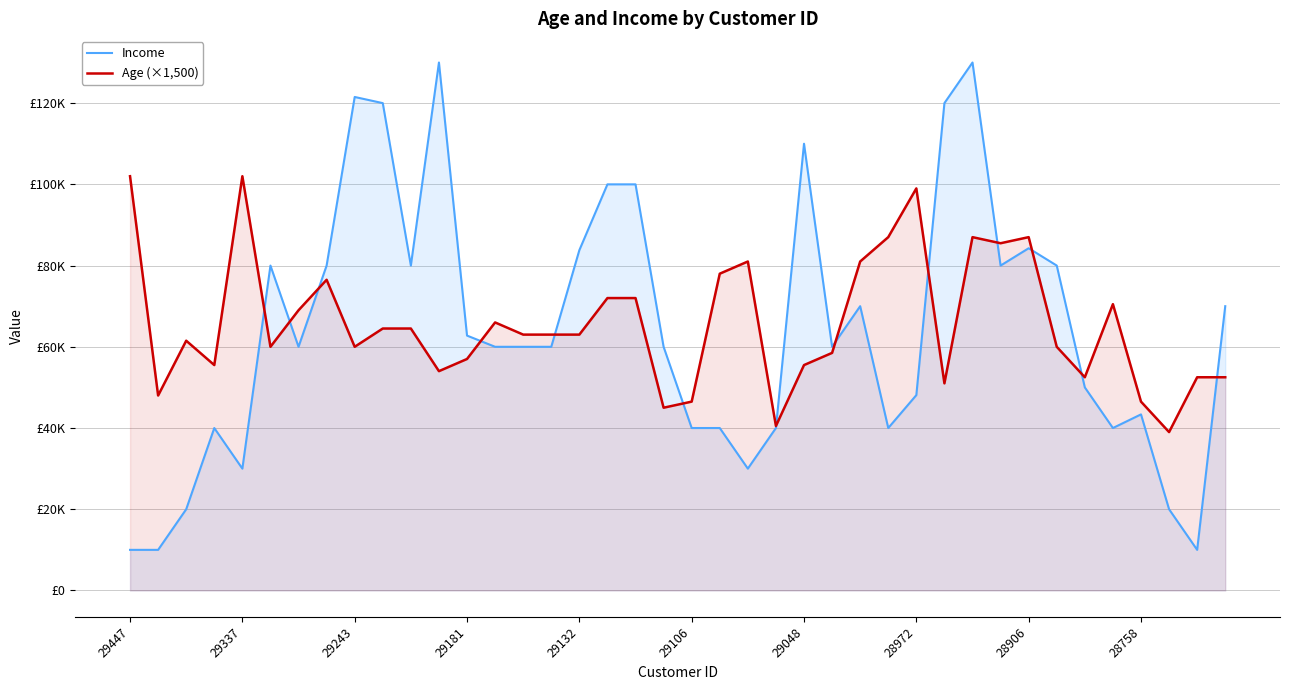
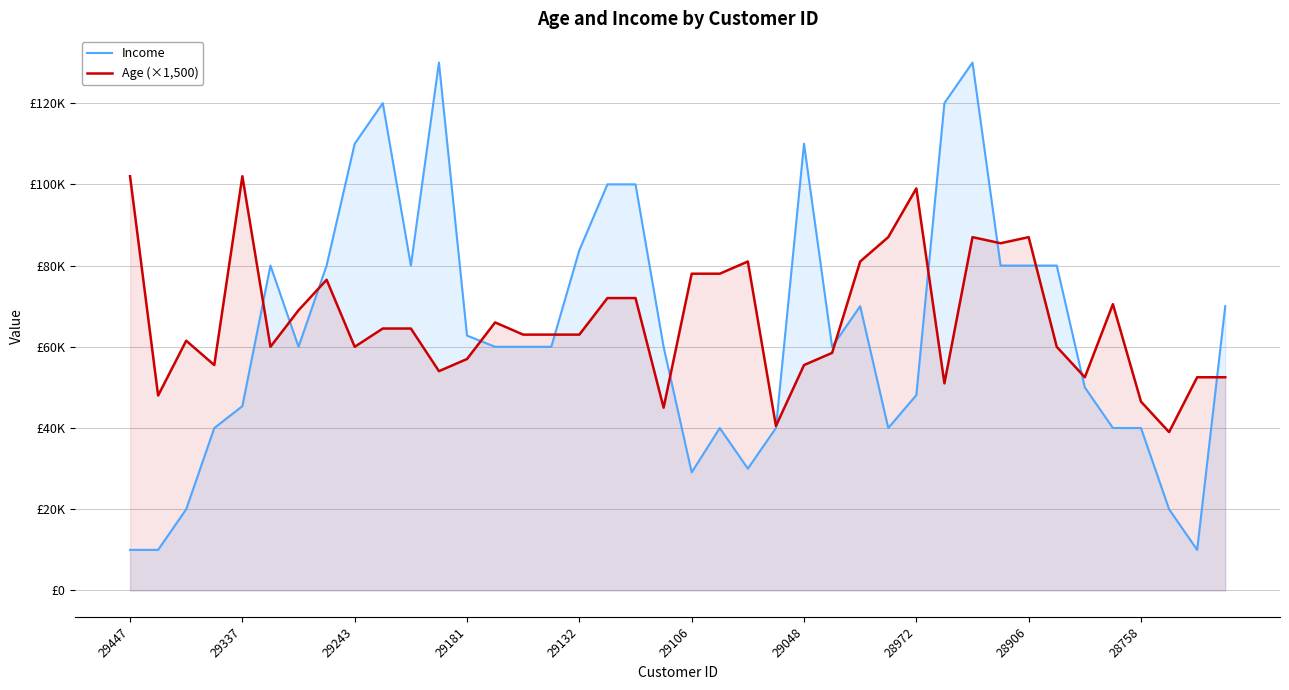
  {
    "Income": {
      "29447": "£10000",
-     "29337": "£30000",
-     "29243": "£122000",
+     "29337": "£45000",
+     "29243": "£110000",
      "29181": "£63000",
      "29132": "£84000",
-     "29106": "£40000",
+     "29106": "£29000",
      "29048": "£110000",
      "28972": "£48000",
-     "28906": "£84000",
-     "28758": "£43000"
+     "28906": "£80000",
+     "28758": "£40000"
    },
    "Age (×1,500)": {
      "29447": "£102000",
      "29337": "£102000",
      "29243": "£60000",
      "29181": "£57000",
      "29132": "£63000",
-     "29106": "£47000",
+     "29106": "£78000",
      "29048": "£56000",
      "28972": "£99000",
      "28906": "£87000",
      "28758": "£47000"
    }
  }
